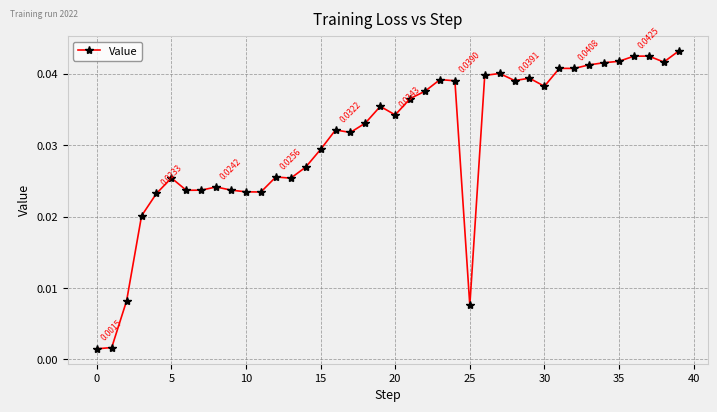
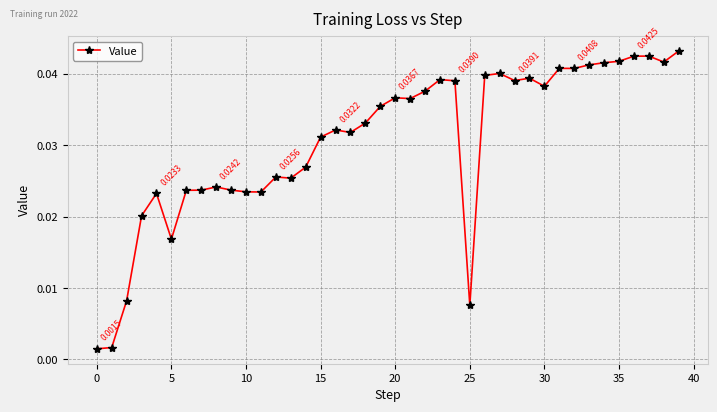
  {
    "0": 0.0015,
-   "5": 0.025,
-   "15": 0.029,
-   "20": 0.0343
+   "5": 0.017,
+   "15": 0.031,
+   "20": 0.0367
  }
